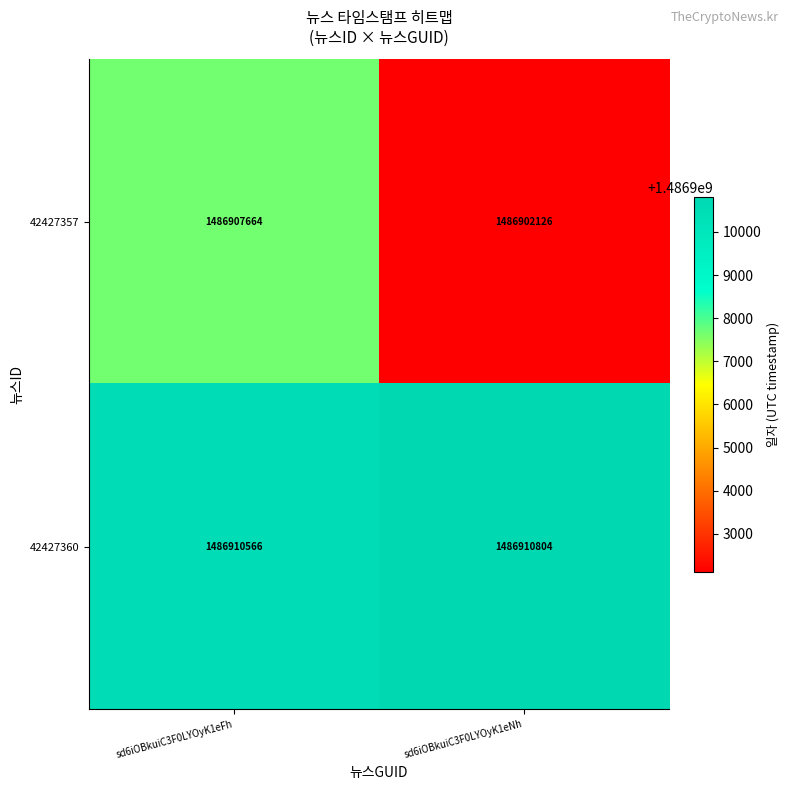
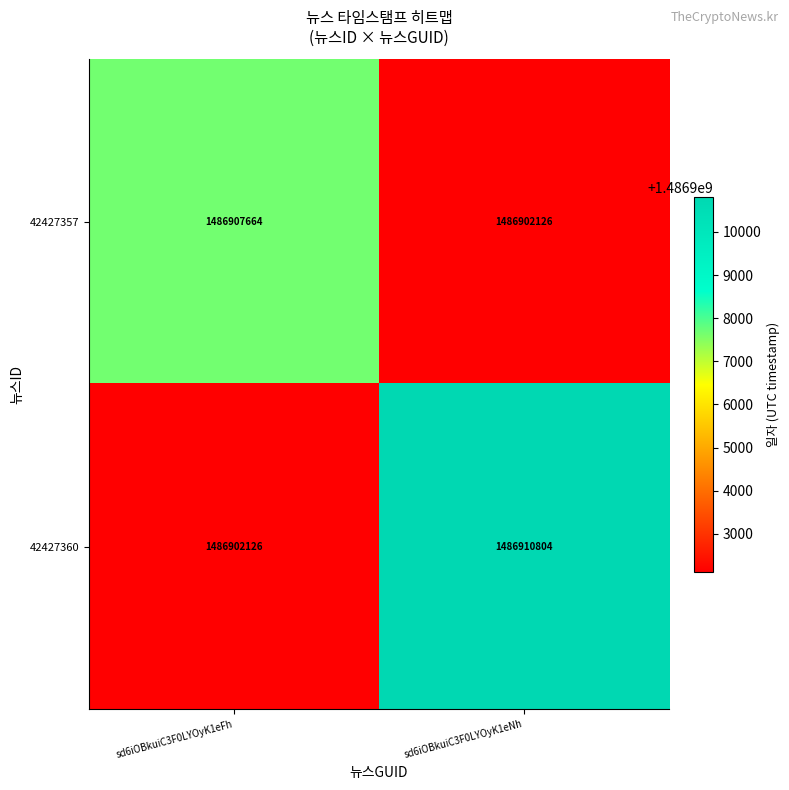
  {
    "42427357": {
      "sd6iOBkuiC3F0LYOyK1eFh": 1486907664,
      "sd6iOBkuiC3F0LYOyK1eNh": 1486902126
    },
    "42427360": {
-     "sd6iOBkuiC3F0LYOyK1eFh": 1486910566,
+     "sd6iOBkuiC3F0LYOyK1eFh": 1486902126,
      "sd6iOBkuiC3F0LYOyK1eNh": 1486910804
    }
  }
